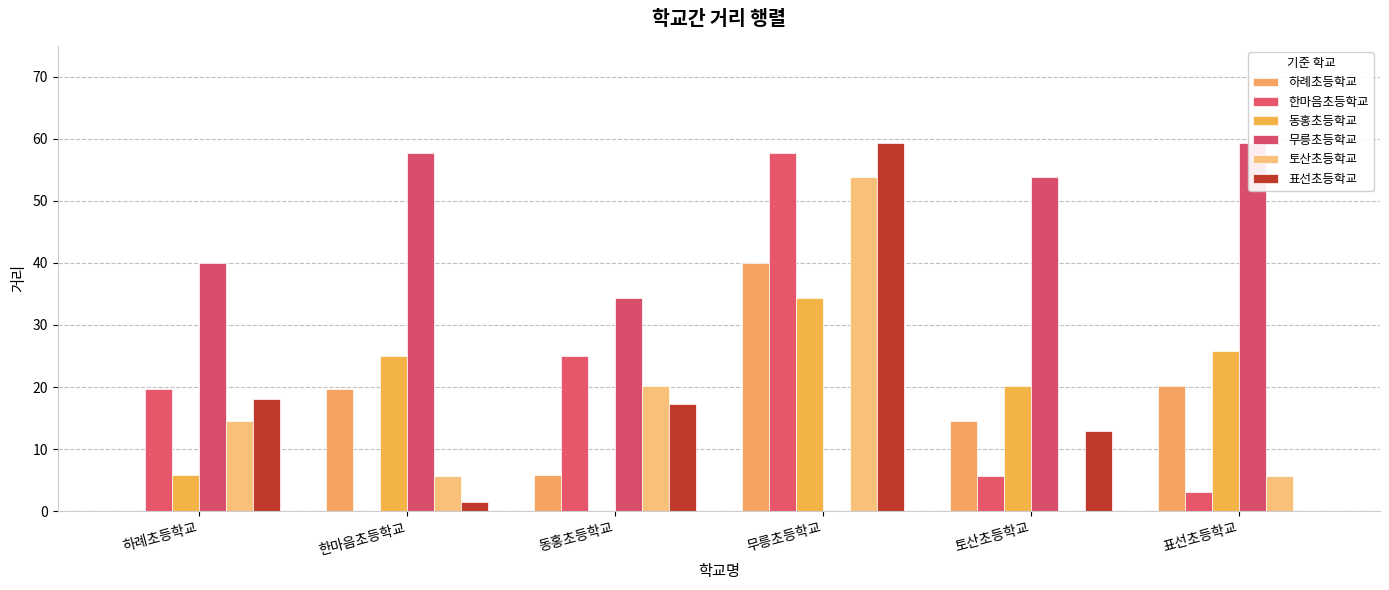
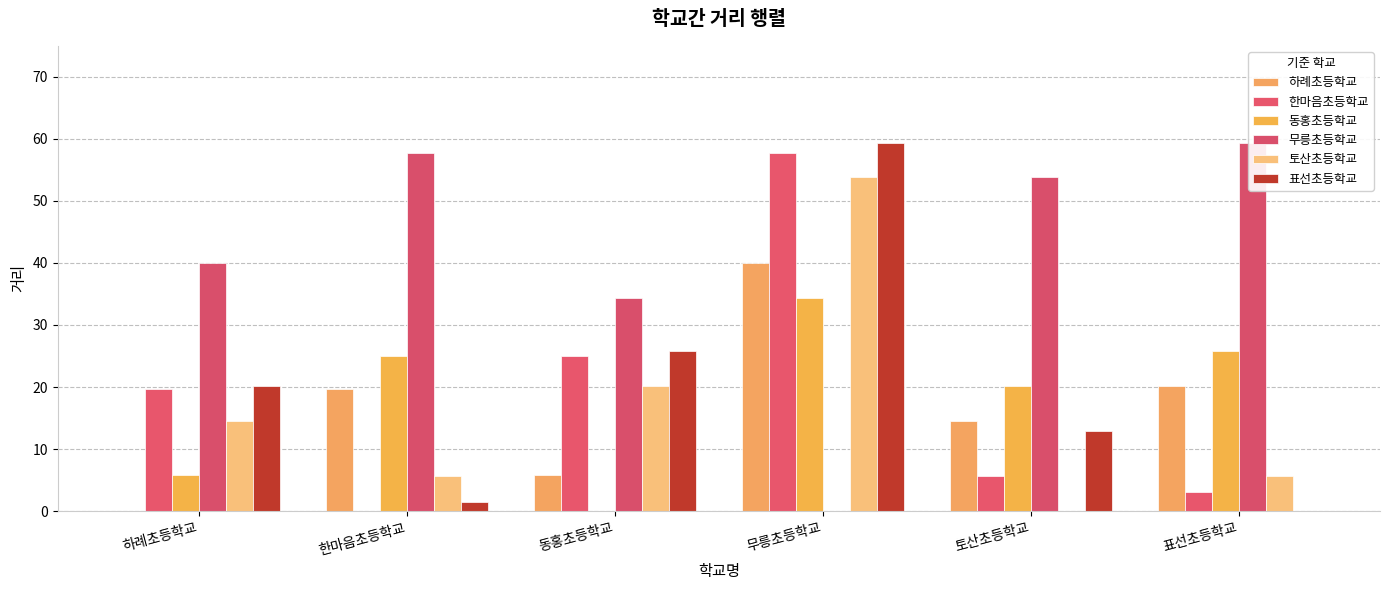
  {
    "표선초등학교": {
-     "하례초등학교": 18,
+     "하례초등학교": 20,
      "한마음초등학교": 1,
-     "동홍초등학교": 17,
+     "동홍초등학교": 26,
      "무릉초등학교": 59,
      "토산초등학교": 13,
      "표선초등학교": 0
    }
  }
